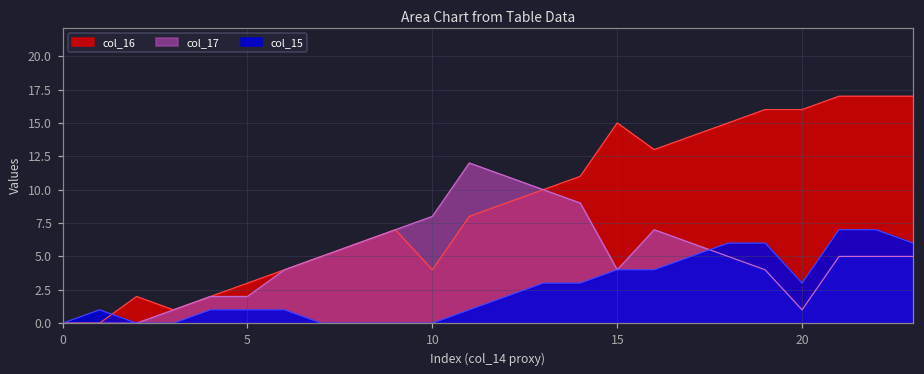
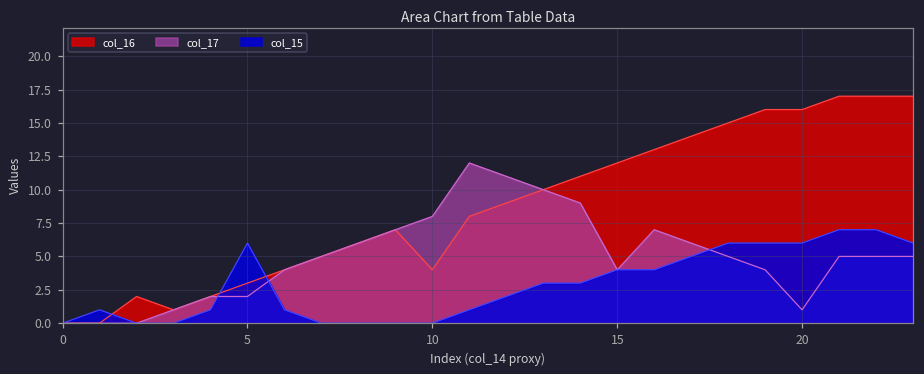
  {
    "col_16": {
      "5": 3,
      "10": 4,
-     "15": 15,
+     "15": 12,
      "20": 16
    },
    "col_17": {
      "5": 2,
      "10": 8,
      "20": 1
    },
    "col_15": {
-     "5": 1,
+     "5": 6,
      "10": 0,
-     "20": 3
+     "20": 6
    }
  }
